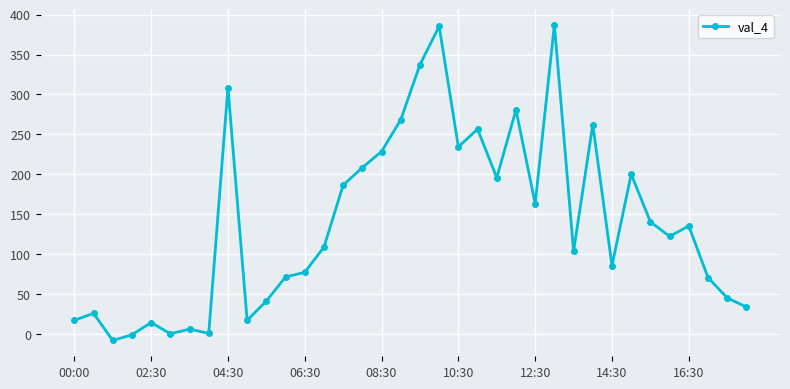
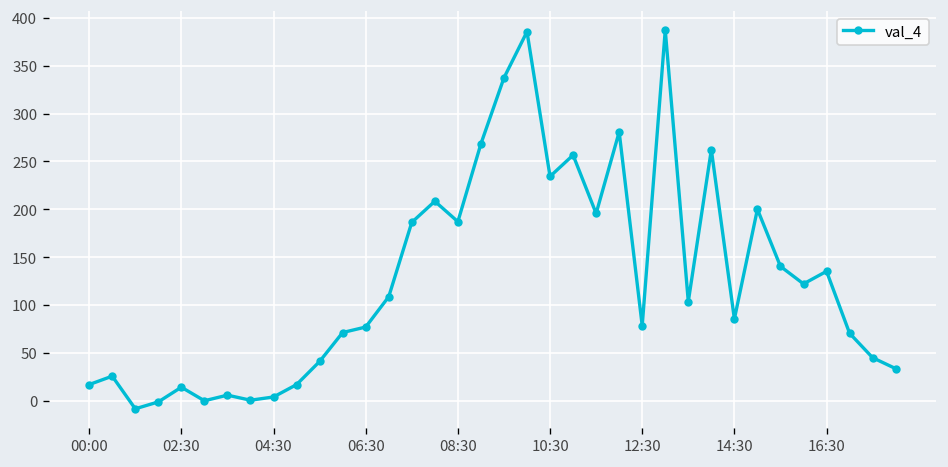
  {
    "00:00": 20,
    "02:30": 10,
-   "04:30": 310,
+   "04:30": 0,
    "06:30": 80,
-   "08:30": 230,
+   "08:30": 190,
    "10:30": 230,
-   "12:30": 160,
+   "12:30": 80,
    "14:30": 90,
    "16:30": 140
  }
